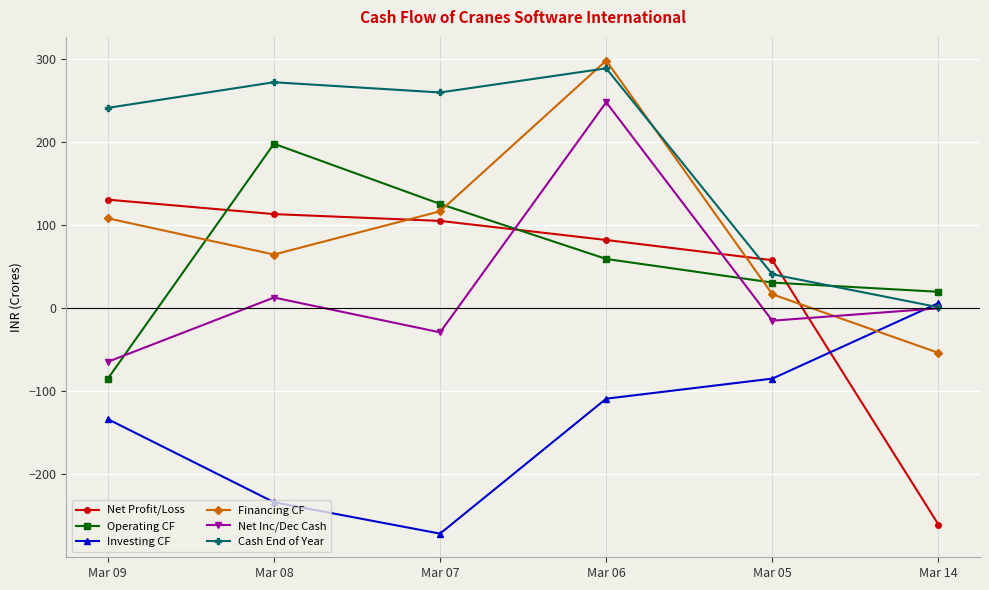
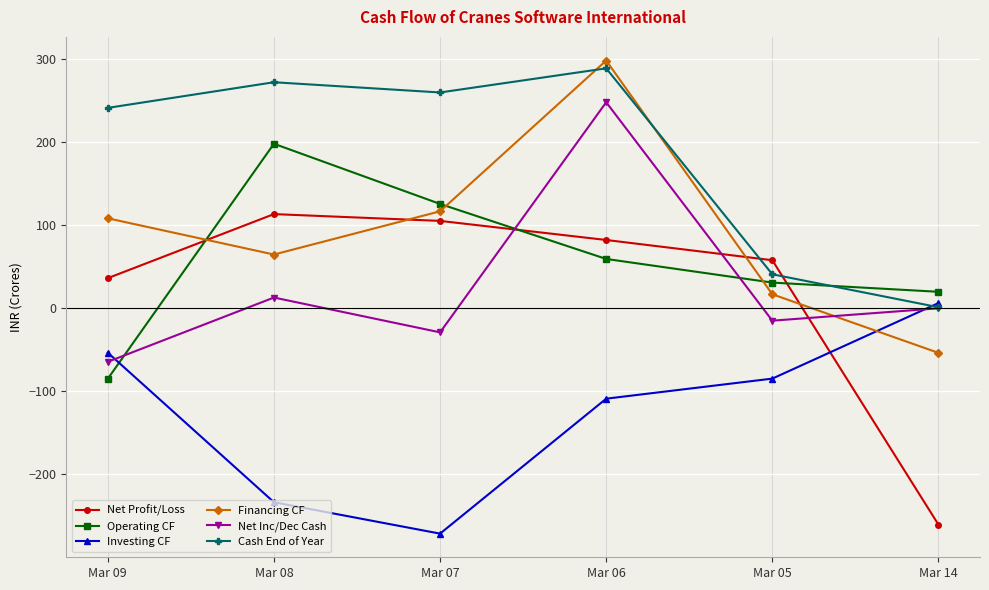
  {
    "Net Profit/Loss": {
-     "Mar 09": 130,
+     "Mar 09": 40,
      "Mar 08": 110,
      "Mar 07": 110,
      "Mar 06": 80,
      "Mar 05": 60,
      "Mar 14": -260
    },
    "Operating CF": {
      "Mar 09": -80,
      "Mar 08": 200,
      "Mar 07": 130,
      "Mar 06": 60,
      "Mar 05": 30,
      "Mar 14": 20
    },
    "Investing CF": {
-     "Mar 09": -130,
+     "Mar 09": -50,
      "Mar 07": -270,
      "Mar 06": -110,
      "Mar 05": -80,
      "Mar 14": 10
    },
    "Financing CF": {
      "Mar 09": 110,
      "Mar 08": 60,
      "Mar 07": 120,
      "Mar 06": 300,
      "Mar 05": 20,
      "Mar 14": -50
    },
    "Net Inc/Dec Cash": {
      "Mar 09": -60,
      "Mar 08": 10,
      "Mar 07": -30,
      "Mar 06": 250,
      "Mar 05": -10
    },
    "Cash End of Year": {
      "Mar 09": 240,
      "Mar 08": 270,
      "Mar 07": 260,
      "Mar 06": 290,
      "Mar 05": 40
    }
  }
